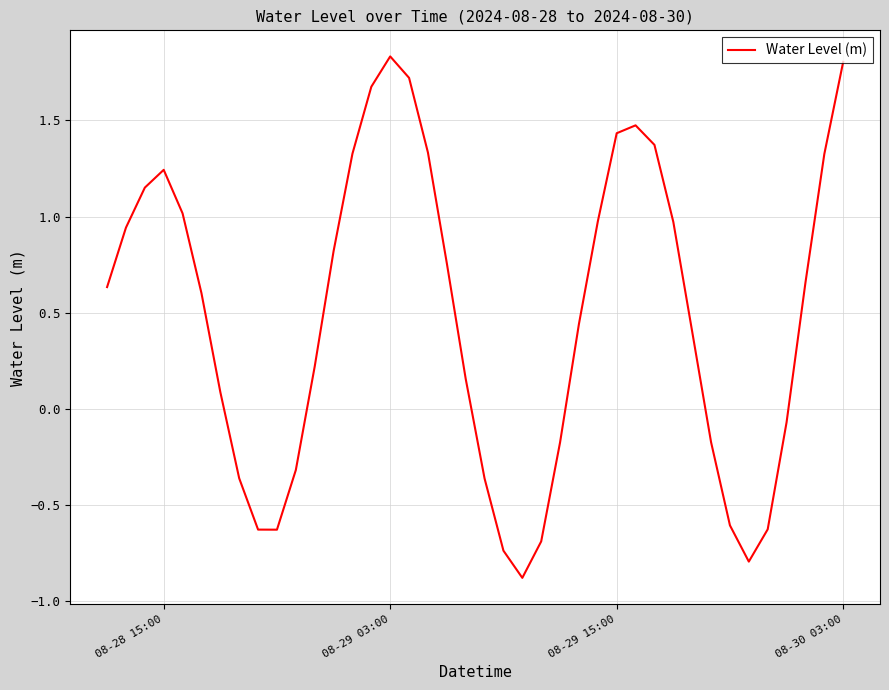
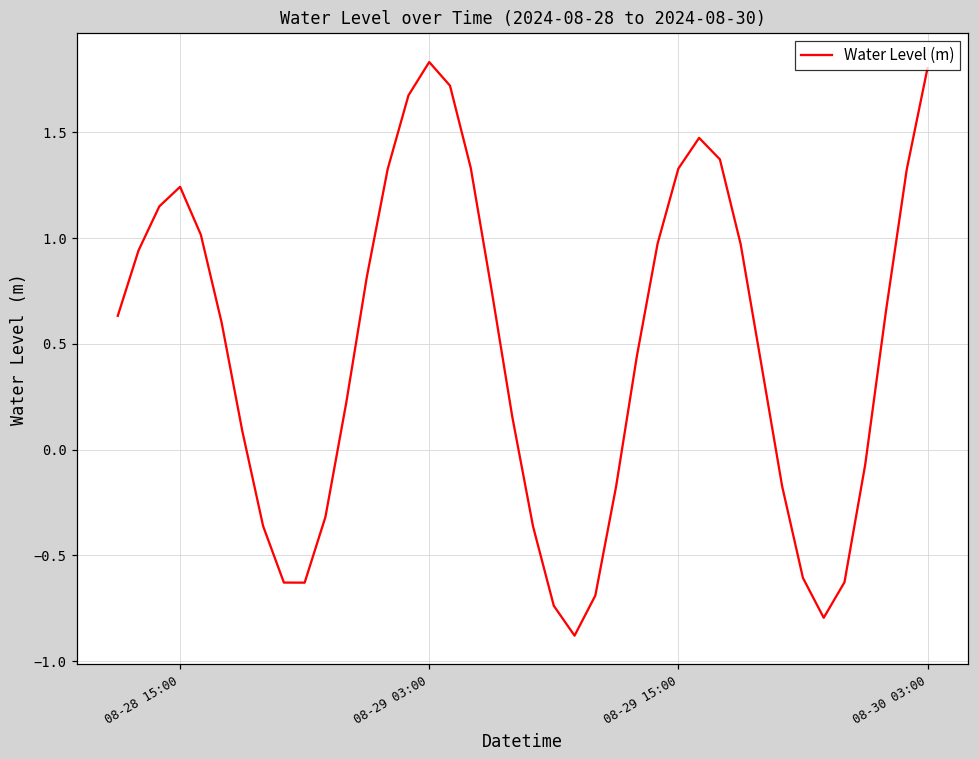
  {
    "08-28 15:00": 1.24,
    "08-29 03:00": 1.83,
-   "08-29 15:00": 1.43
+   "08-29 15:00": 1.33
  }
